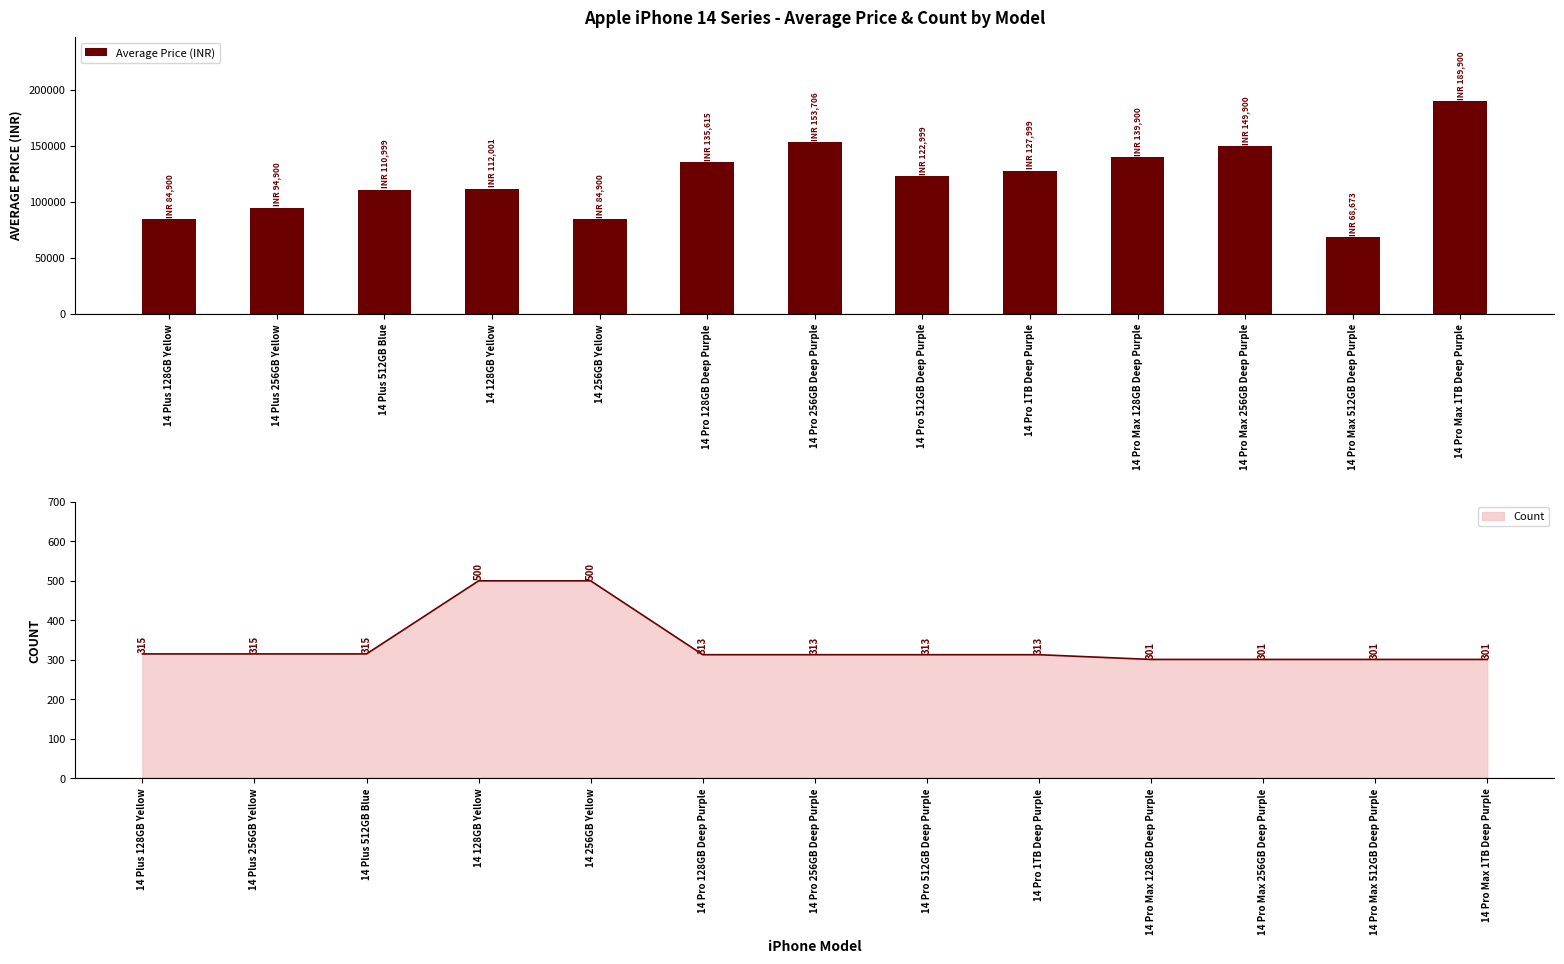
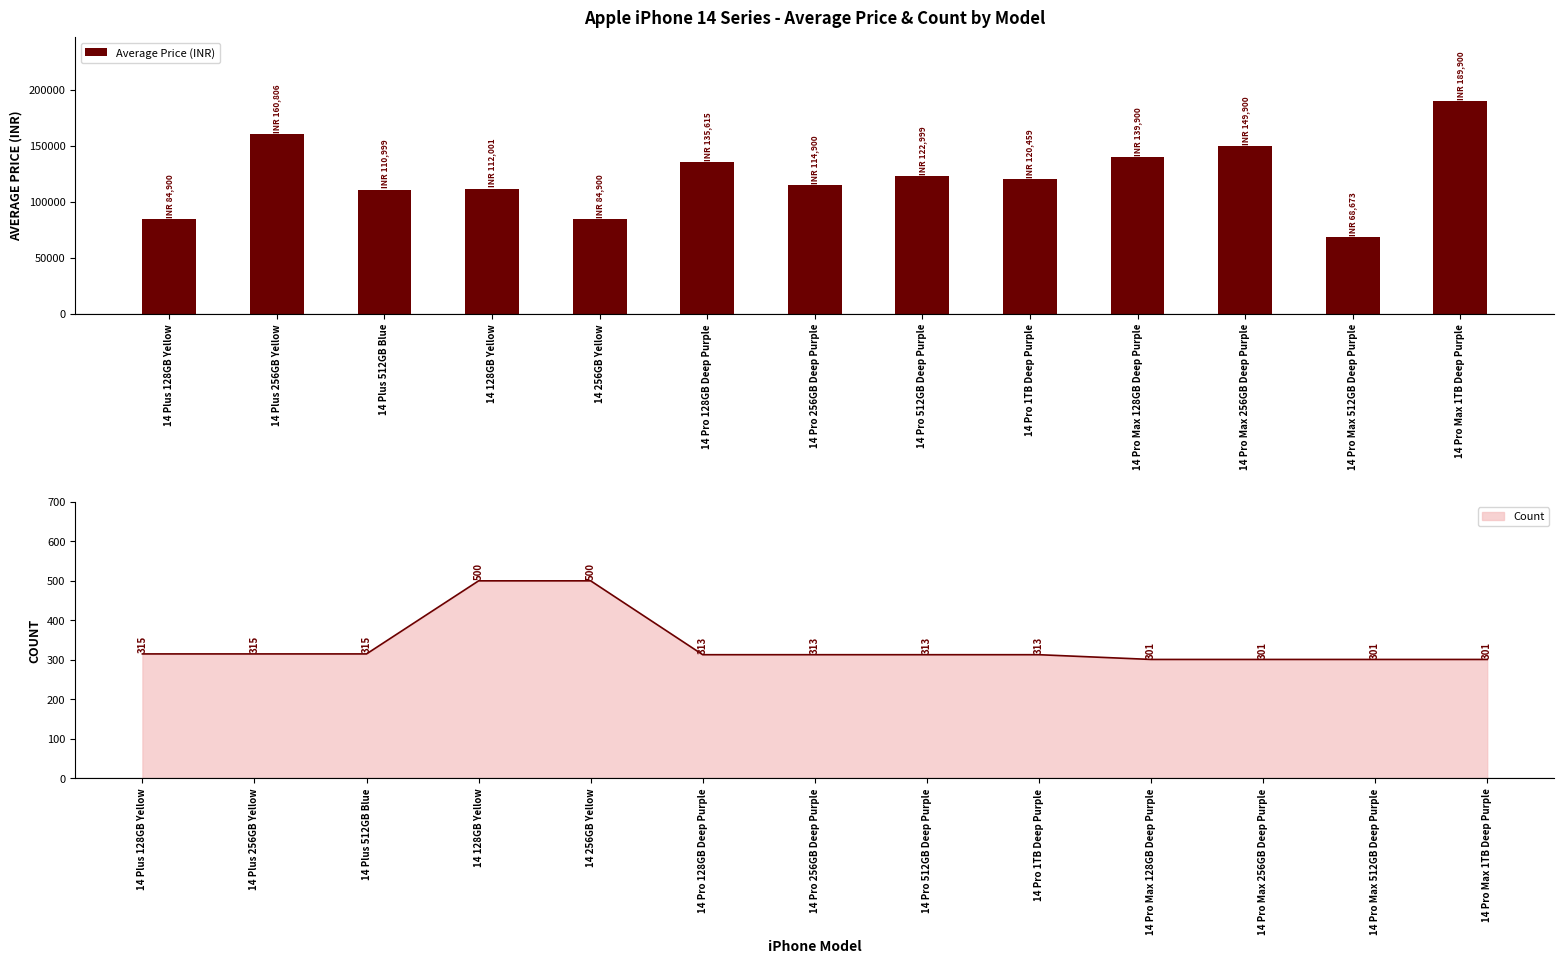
  {
    "Apple iPhone 14 Series - Average Price & Count by Model": {
      "14 Plus 128GB Yellow": "84,900",
-     "14 Plus 256GB Yellow": "94,900",
+     "14 Plus 256GB Yellow": "160,806",
      "14 Plus 512GB Blue": "110,999",
      "14 128GB Yellow": "112,001",
      "14 256GB Yellow": "84,900",
      "14 Pro 128GB Deep Purple": "135,615",
-     "14 Pro 256GB Deep Purple": "153,706",
+     "14 Pro 256GB Deep Purple": "114,900",
      "14 Pro 512GB Deep Purple": "122,999",
-     "14 Pro 1TB Deep Purple": "127,999",
+     "14 Pro 1TB Deep Purple": "120,459",
      "14 Pro Max 128GB Deep Purple": "139,900",
      "14 Pro Max 256GB Deep Purple": "149,900",
      "14 Pro Max 512GB Deep Purple": "68,673",
      "14 Pro Max 1TB Deep Purple": "189,900"
    }
  }
